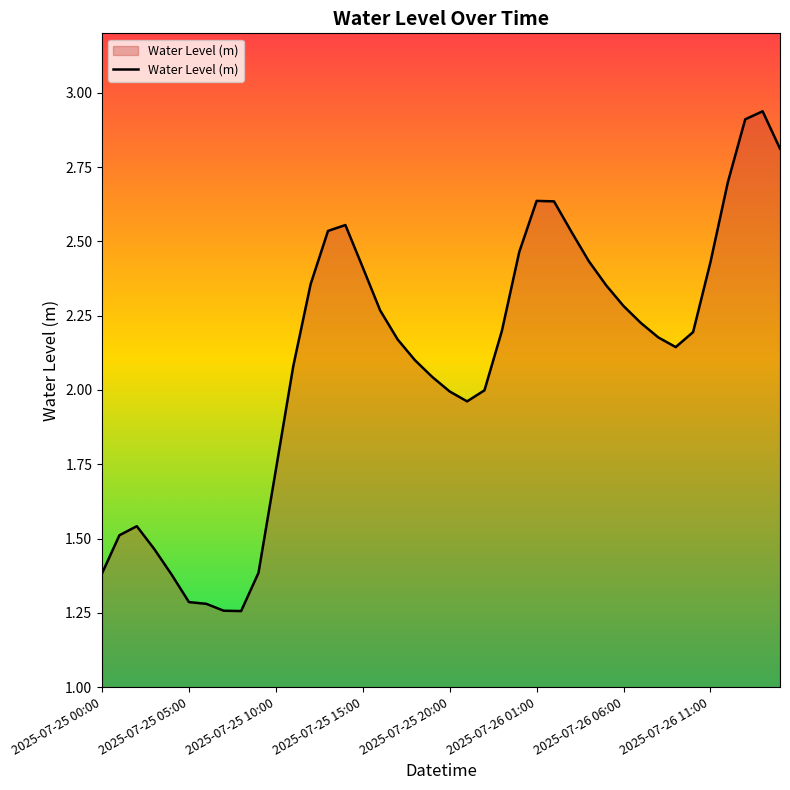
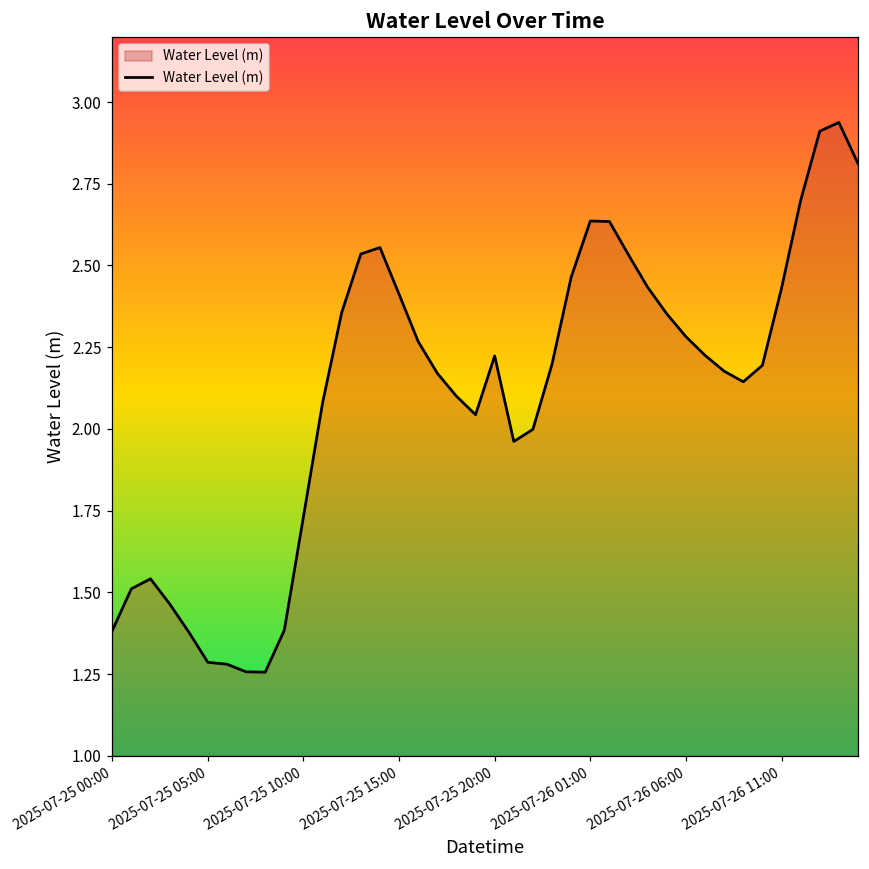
  {
    "2025-07-25 00:00": 1.38,
    "2025-07-25 05:00": 1.29,
    "2025-07-25 10:00": 1.73,
    "2025-07-25 15:00": 2.41,
-   "2025-07-25 20:00": 1.99,
+   "2025-07-25 20:00": 2.22,
    "2025-07-26 01:00": 2.64,
    "2025-07-26 06:00": 2.28,
    "2025-07-26 11:00": 2.43
  }
